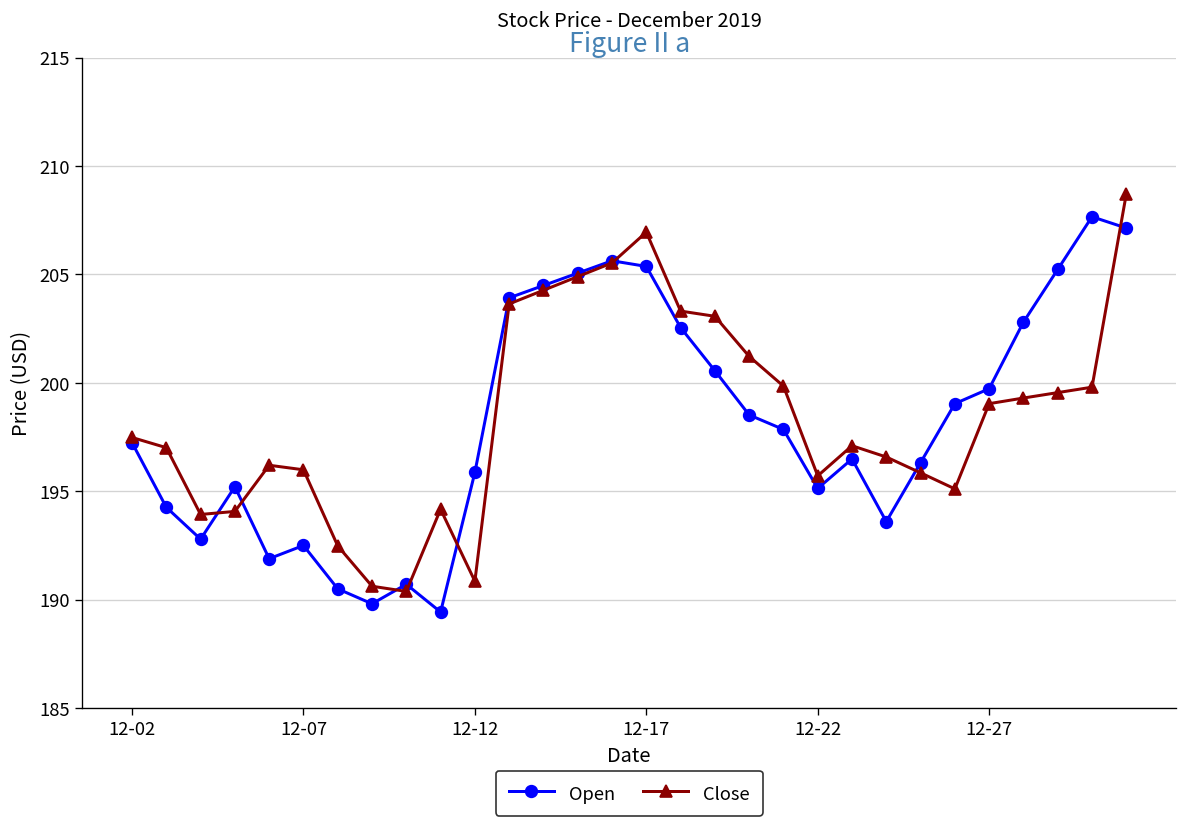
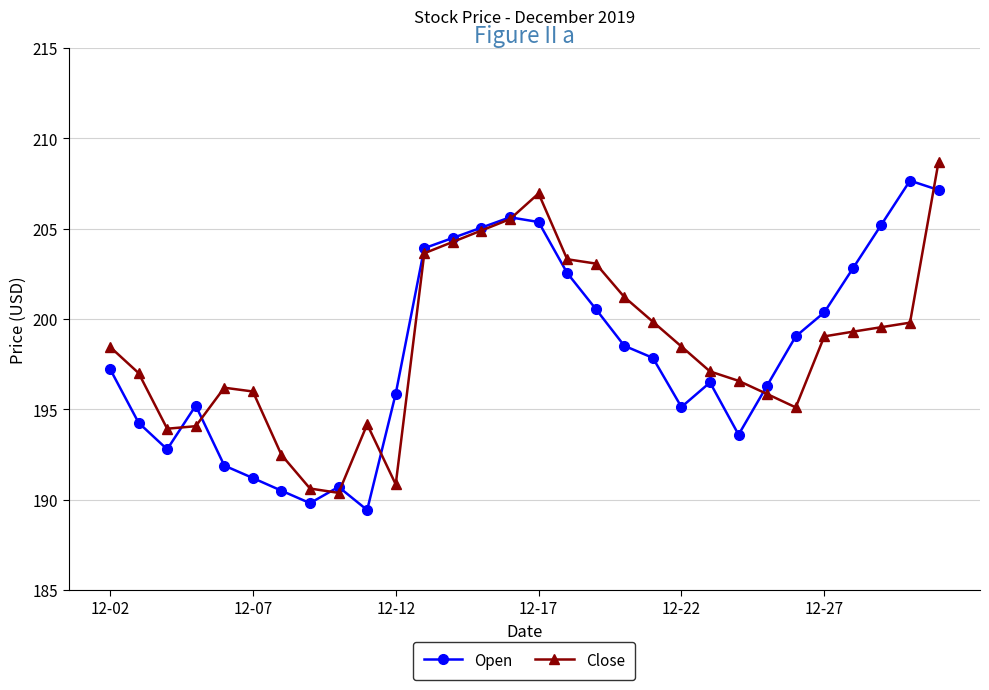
  {
    "Open": {
      "12-02": 197.2,
-     "12-07": 192.5,
+     "12-07": 191.2,
      "12-12": 195.9,
      "12-17": 205.4,
      "12-22": 195.1,
-     "12-27": 199.7
+     "12-27": 200.4
    },
    "Close": {
-     "12-02": 197.5,
+     "12-02": 198.5,
      "12-07": 196.0,
      "12-12": 190.9,
      "12-17": 207.0,
-     "12-22": 195.7,
+     "12-22": 198.5,
      "12-27": 199.0
    }
  }
